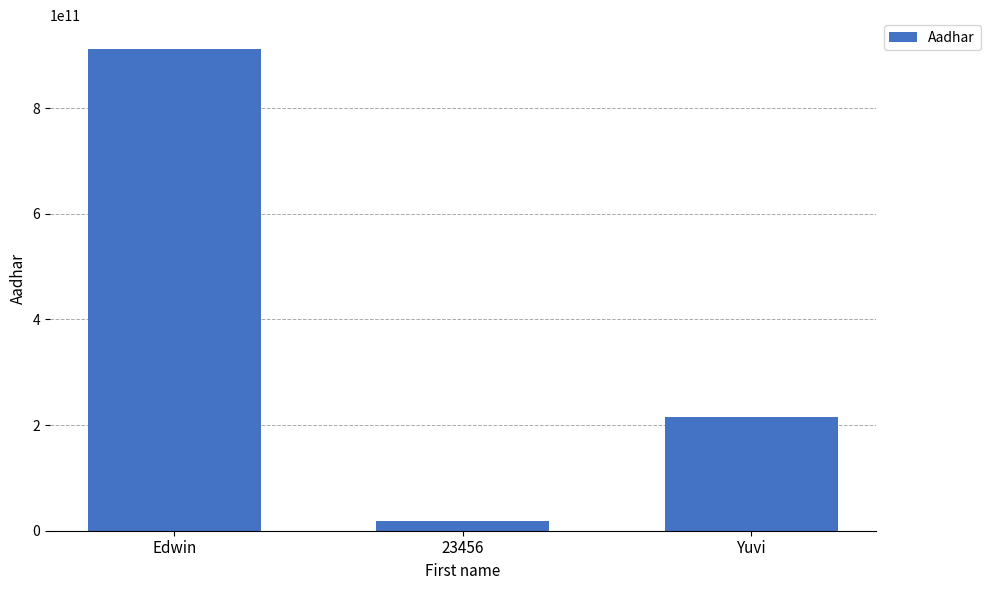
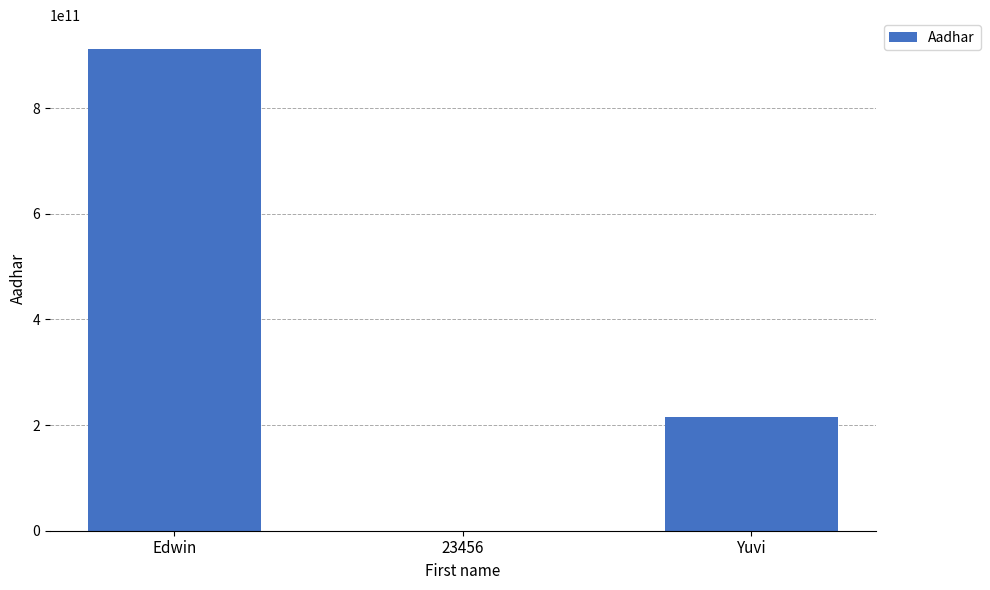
  {
    "Edwin": 910000000000,
-   "23456": 20000000000,
+   "23456": 0,
    "Yuvi": 220000000000
  }
